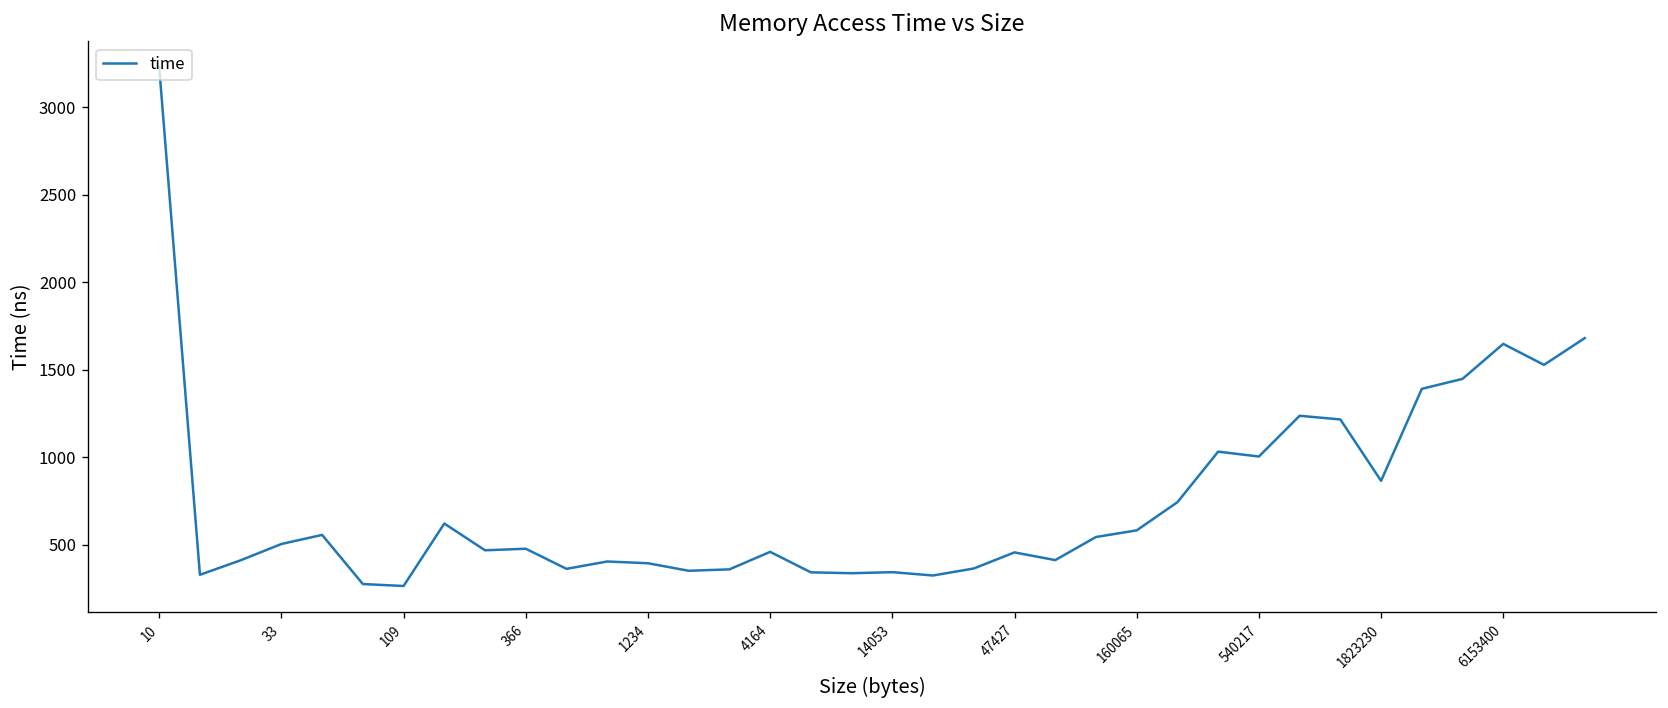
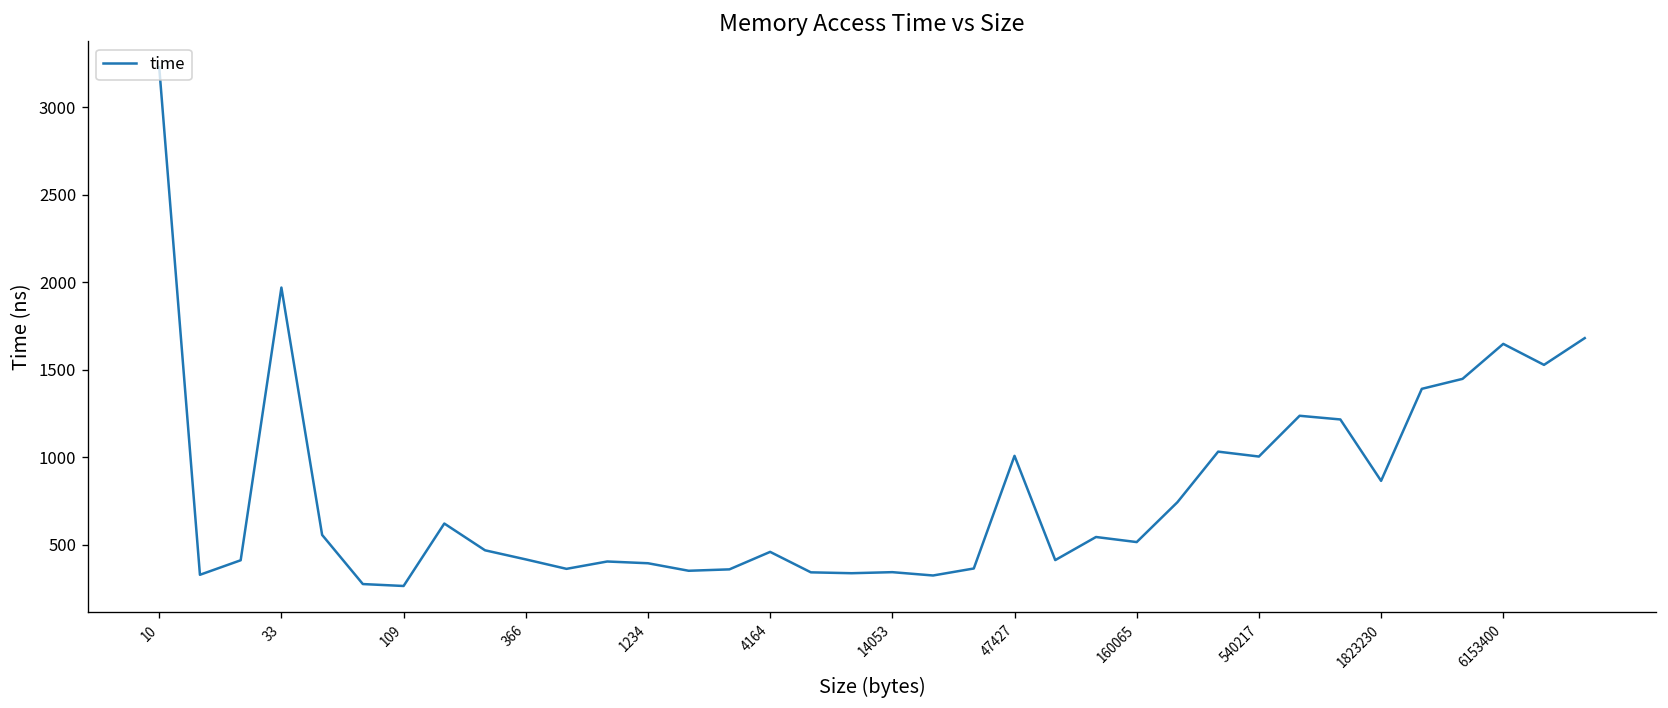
  {
-   "33": 500,
+   "33": 1970,
    "109": 260,
-   "366": 480,
+   "366": 420,
    "1234": 390,
    "4164": 460,
    "14053": 340,
-   "47427": 460,
-   "160065": 580,
+   "47427": 1010,
+   "160065": 520,
    "540217": 1000,
    "1823230": 870,
    "6153400": 1650
  }
